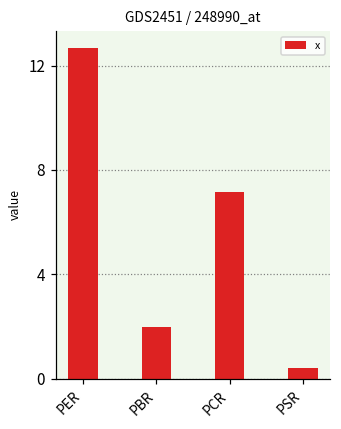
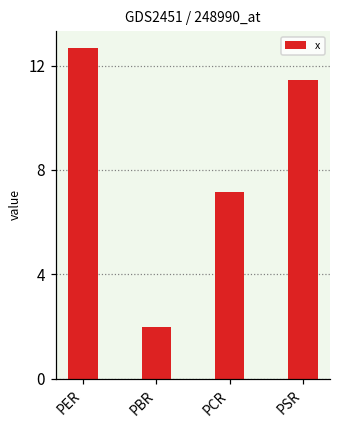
  {
    "PER": 12.7,
    "PBR": 2.0,
    "PCR": 7.1,
-   "PSR": 0.4
+   "PSR": 11.5
  }
